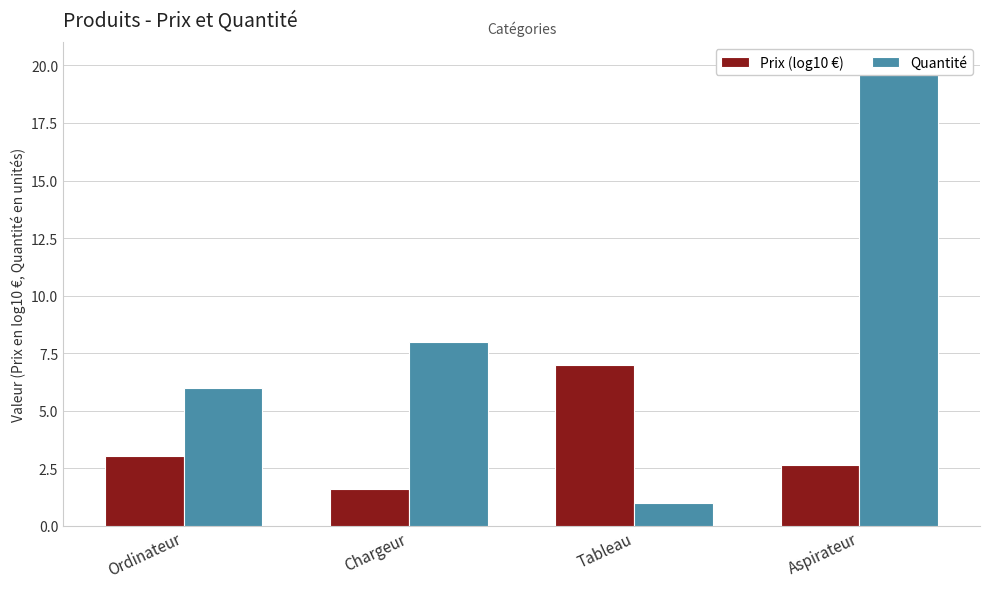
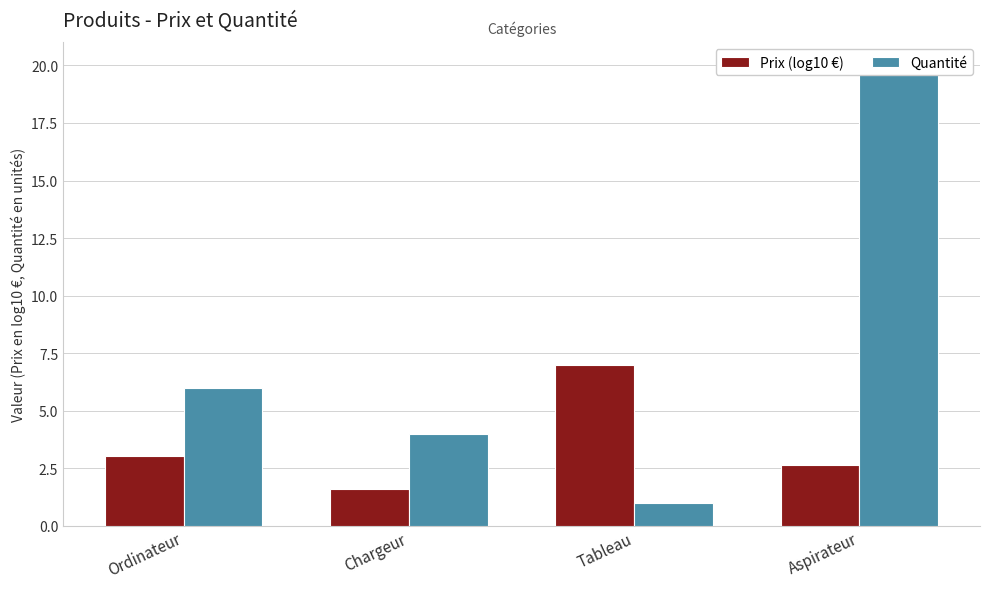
  {
    "Prix (log10 €)": {
      "Ordinateur": 3,
      "Chargeur": 1.6,
      "Tableau": 7,
      "Aspirateur": 2.7
    },
    "Quantité": {
      "Ordinateur": 6,
-     "Chargeur": 8,
+     "Chargeur": 4,
      "Tableau": 1
    }
  }
